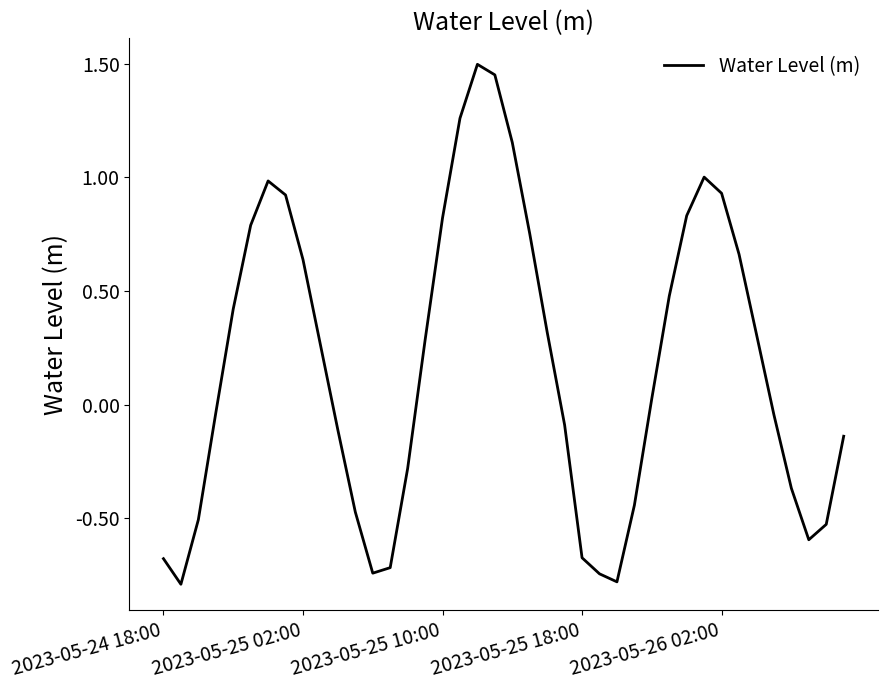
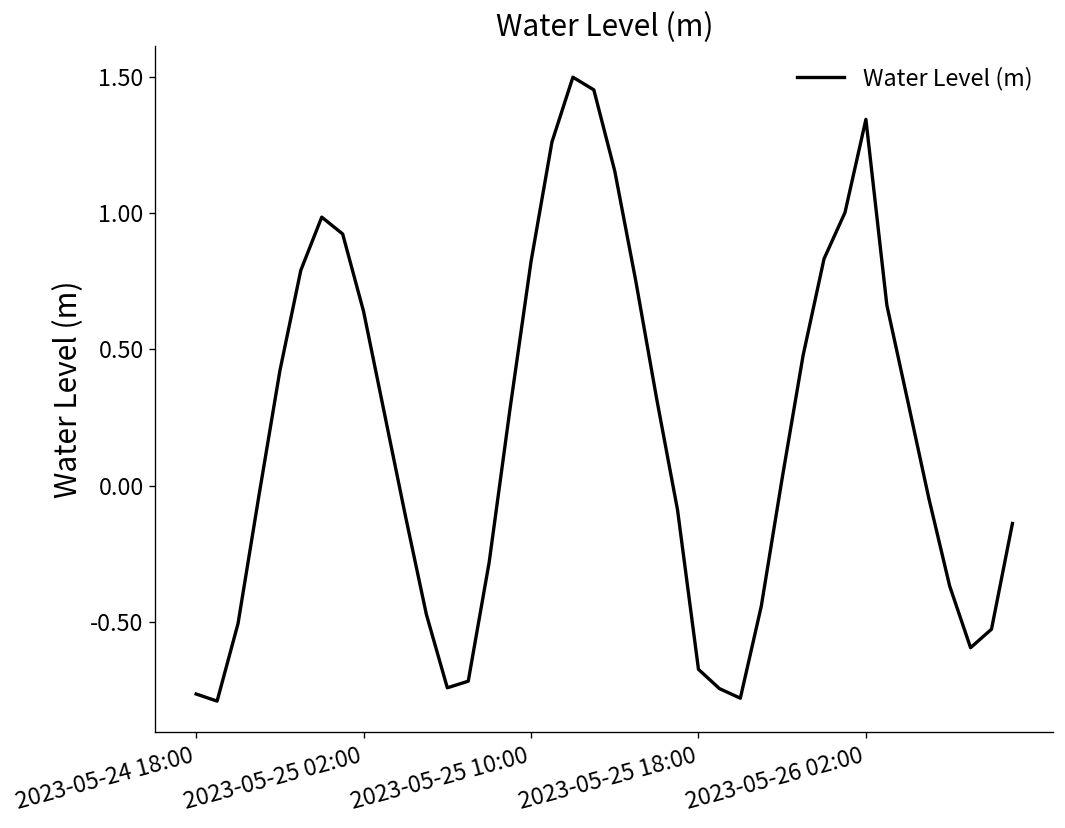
  {
-   "2023-05-24 18:00": -0.68,
+   "2023-05-24 18:00": -0.76,
    "2023-05-25 02:00": 0.64,
    "2023-05-25 10:00": 0.82,
    "2023-05-25 18:00": -0.67,
-   "2023-05-26 02:00": 0.93
+   "2023-05-26 02:00": 1.34
  }
